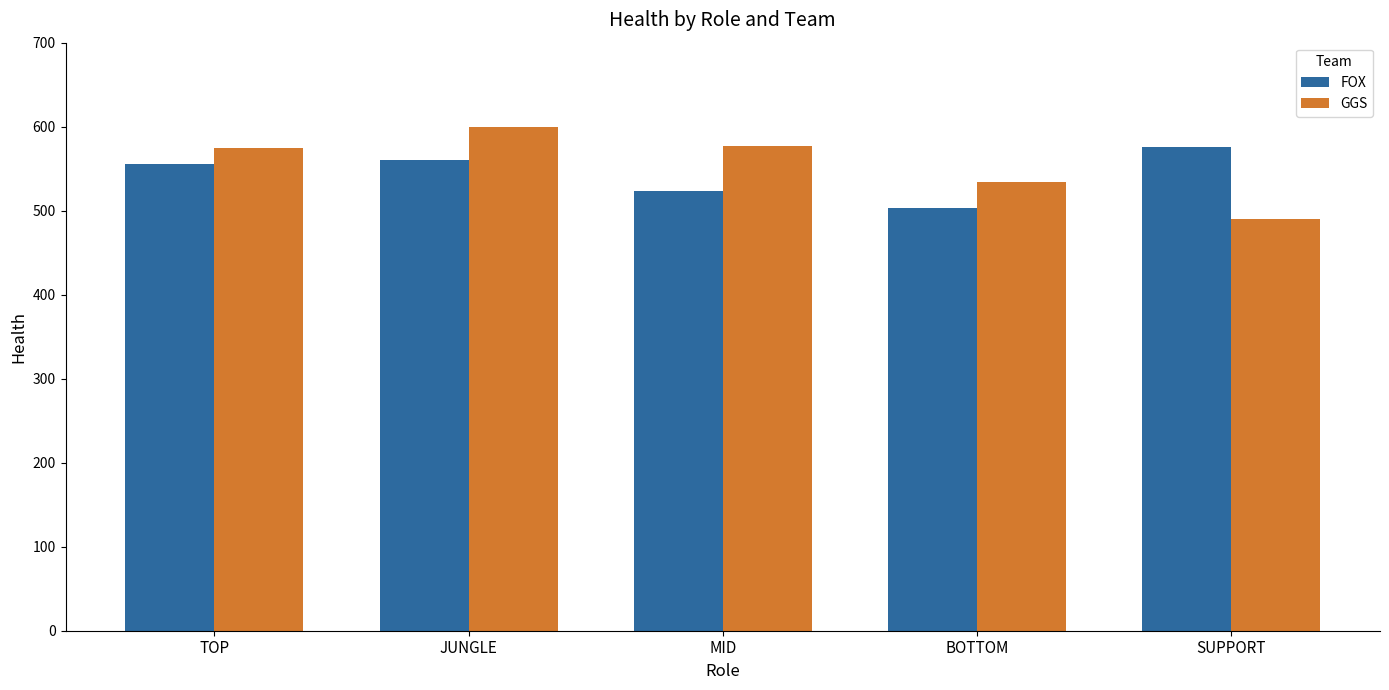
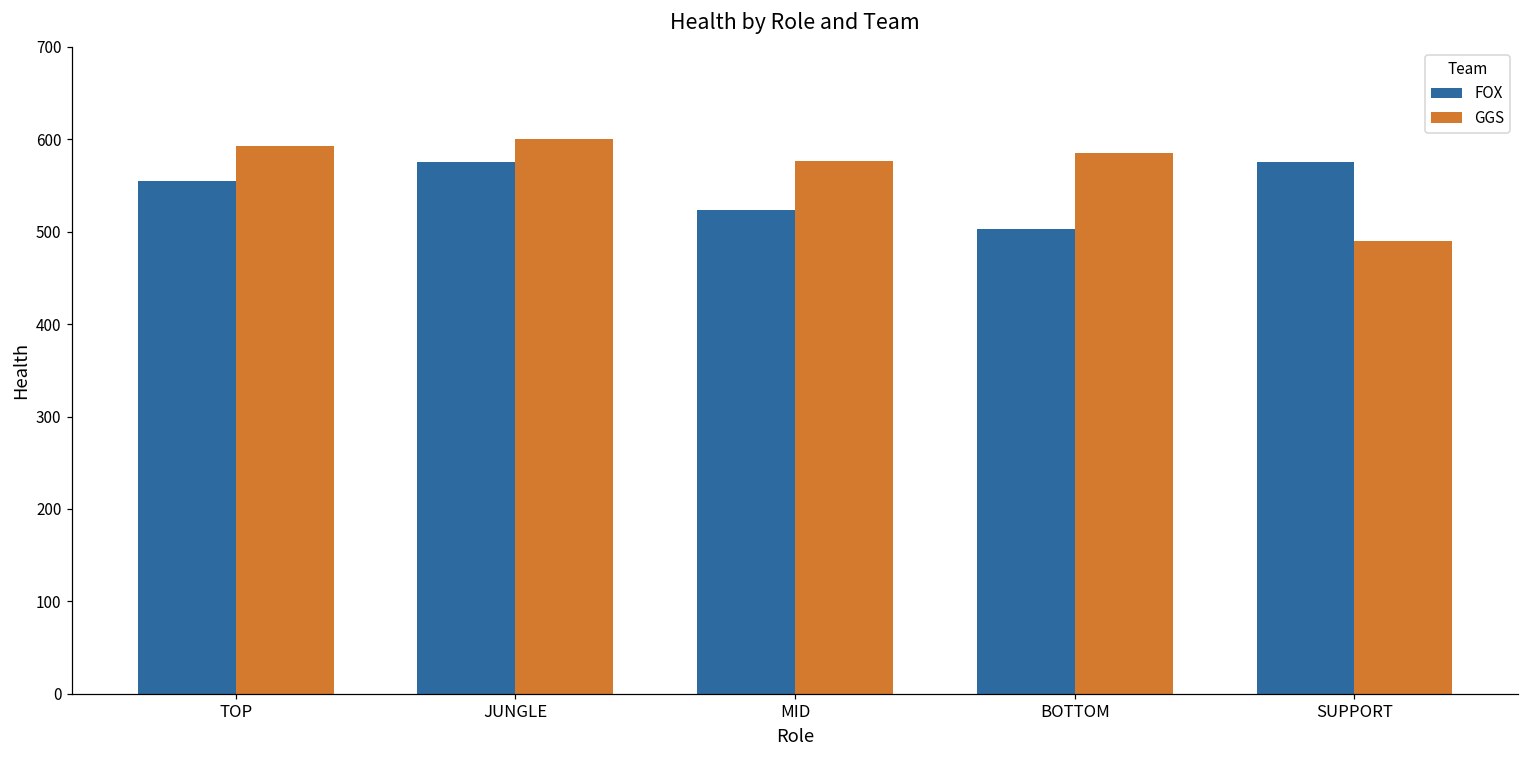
  {
    "FOX": {
      "TOP": 560,
-     "JUNGLE": 560,
+     "JUNGLE": 580,
      "MID": 520,
      "BOTTOM": 500,
      "SUPPORT": 580
    },
    "GGS": {
-     "TOP": 580,
+     "TOP": 590,
      "JUNGLE": 600,
      "MID": 580,
-     "BOTTOM": 530,
+     "BOTTOM": 590,
      "SUPPORT": 490
    }
  }
